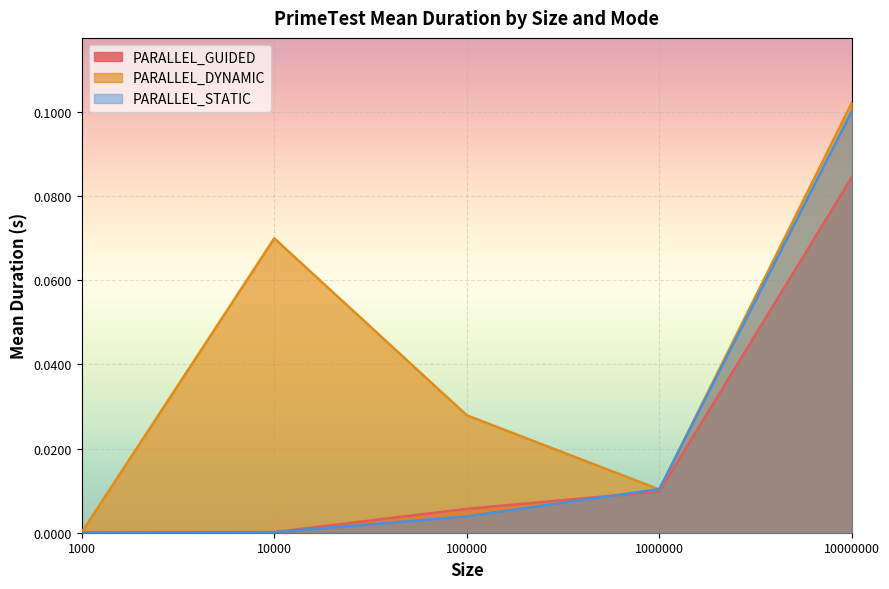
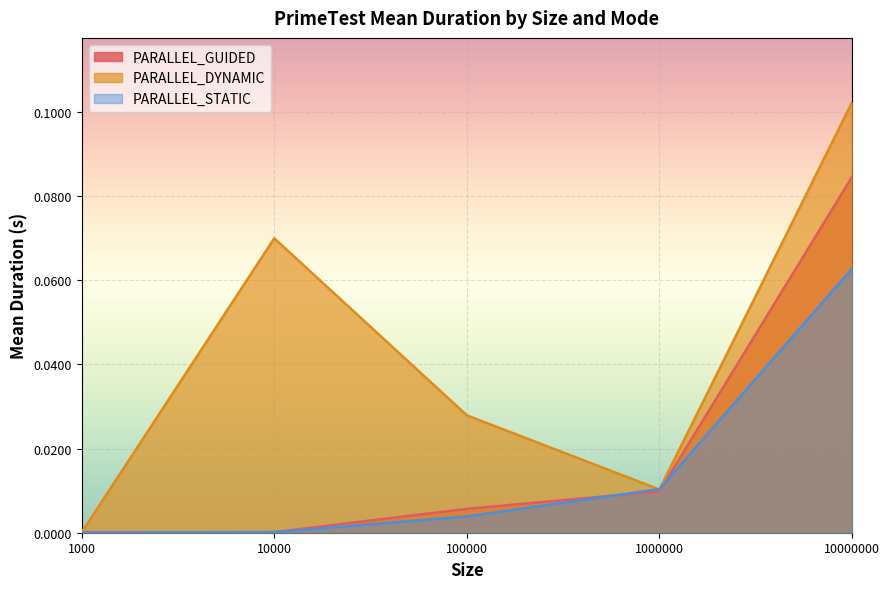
  {
    "PARALLEL_GUIDED": {
      "100000": 0.006,
      "10000000": 0.084
    },
    "PARALLEL_DYNAMIC": {
      "10000": 0.070,
      "100000": 0.028,
      "10000000": 0.102
    },
    "PARALLEL_STATIC": {
      "100000": 0.004,
-     "10000000": 0.100
+     "10000000": 0.063
    }
  }
